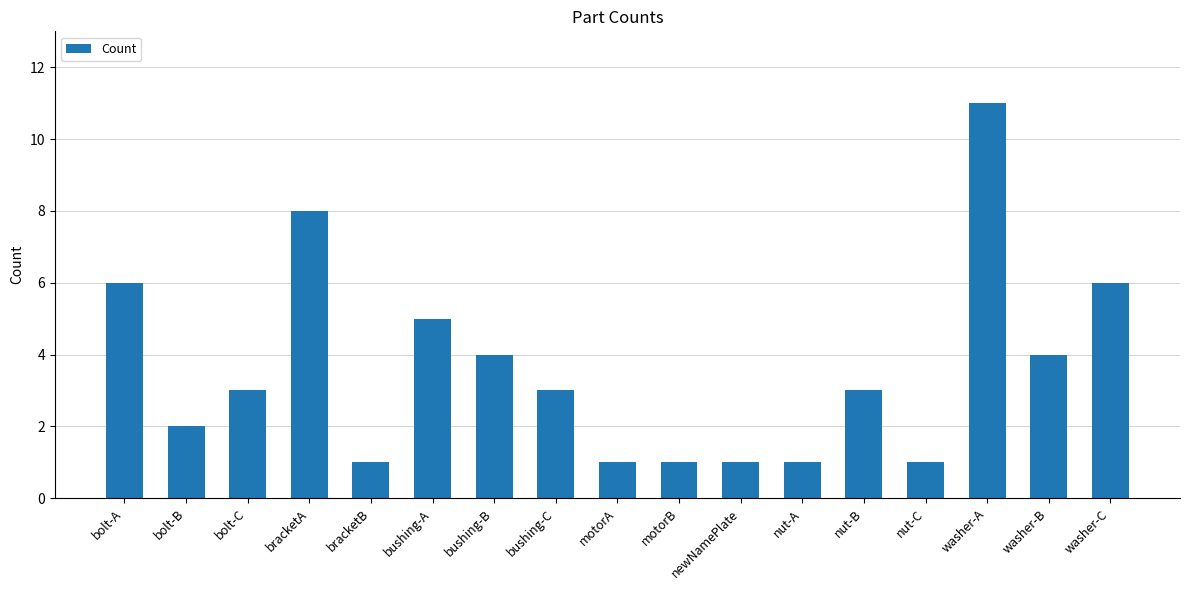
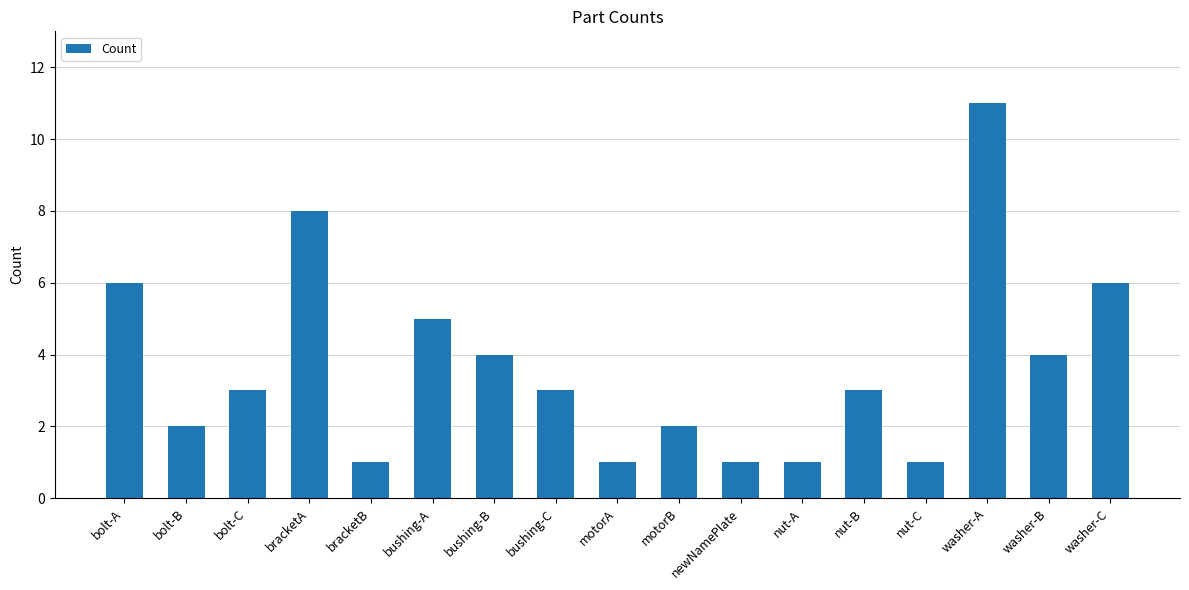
  {
    "bolt-A": 6,
    "bolt-B": 2,
    "bolt-C": 3,
    "bracketA": 8,
    "bracketB": 1,
    "bushing-A": 5,
    "bushing-B": 4,
    "bushing-C": 3,
    "motorA": 1,
-   "motorB": 1,
+   "motorB": 2,
    "newNamePlate": 1,
    "nut-A": 1,
    "nut-B": 3,
    "nut-C": 1,
    "washer-A": 11,
    "washer-B": 4,
    "washer-C": 6
  }
